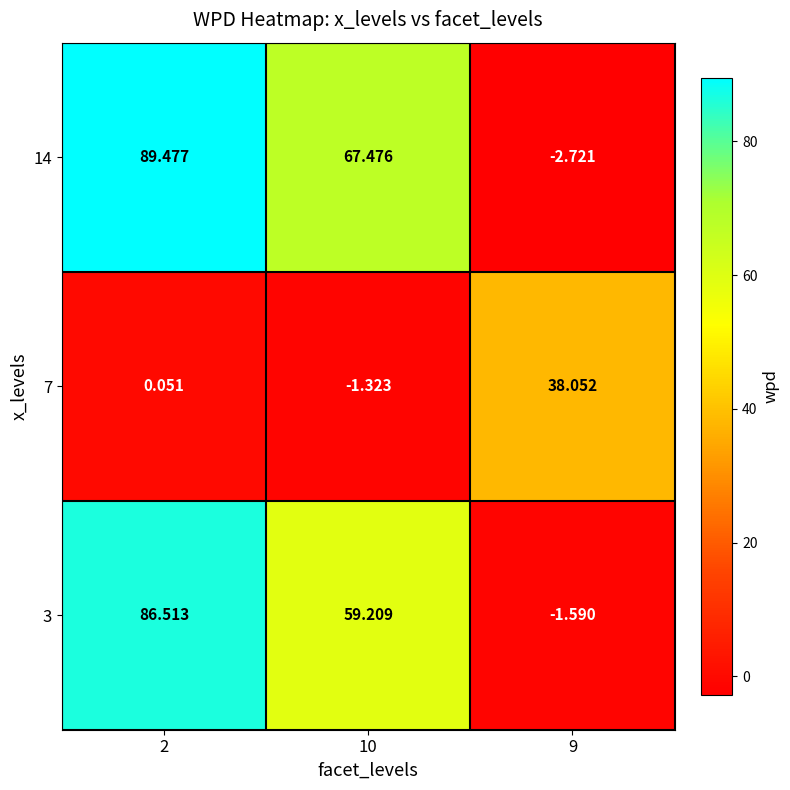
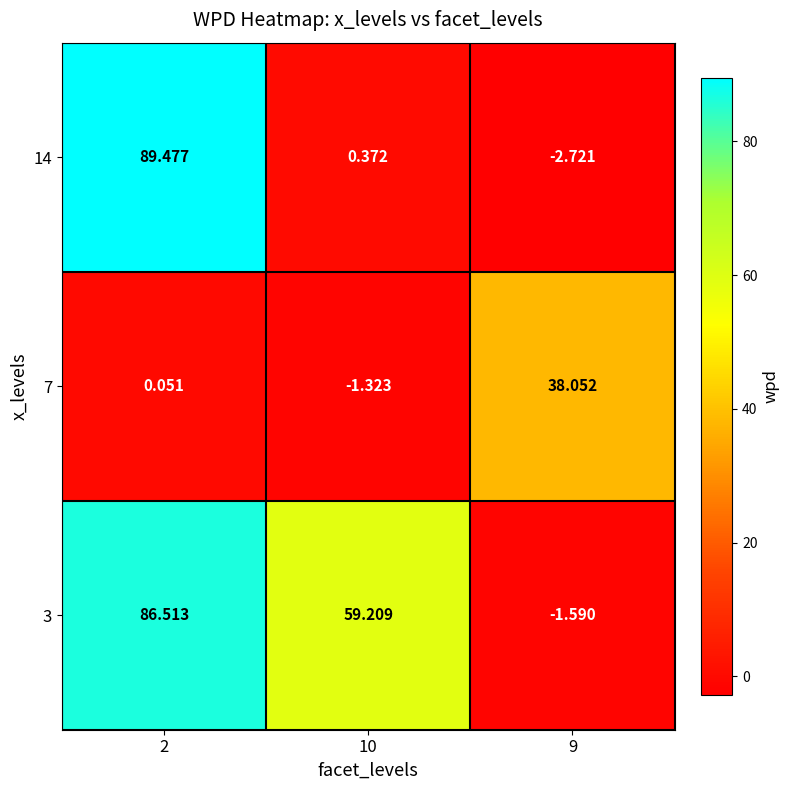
  {
    "14": {
      "2": 89.477,
-     "10": 67.476,
+     "10": 0.372,
      "9": -2.721
    },
    "7": {
      "2": 0.051,
      "10": -1.323,
      "9": 38.052
    },
    "3": {
      "2": 86.513,
      "10": 59.209,
      "9": -1.590
    }
  }
